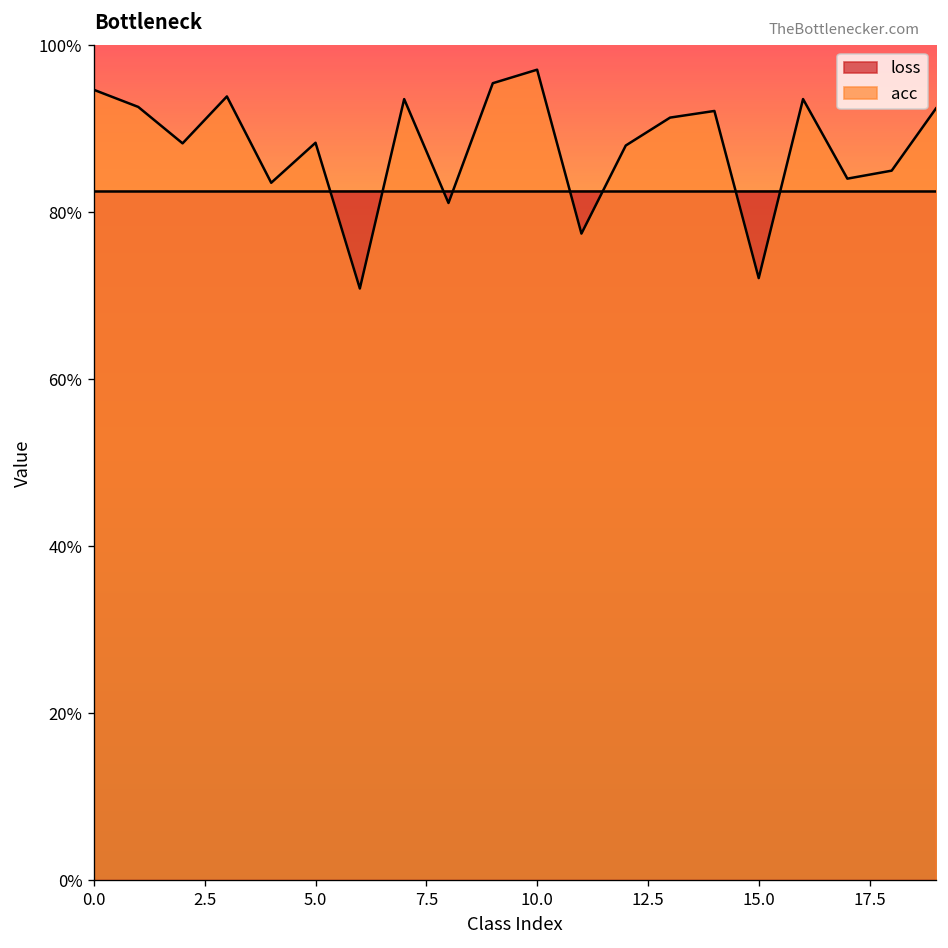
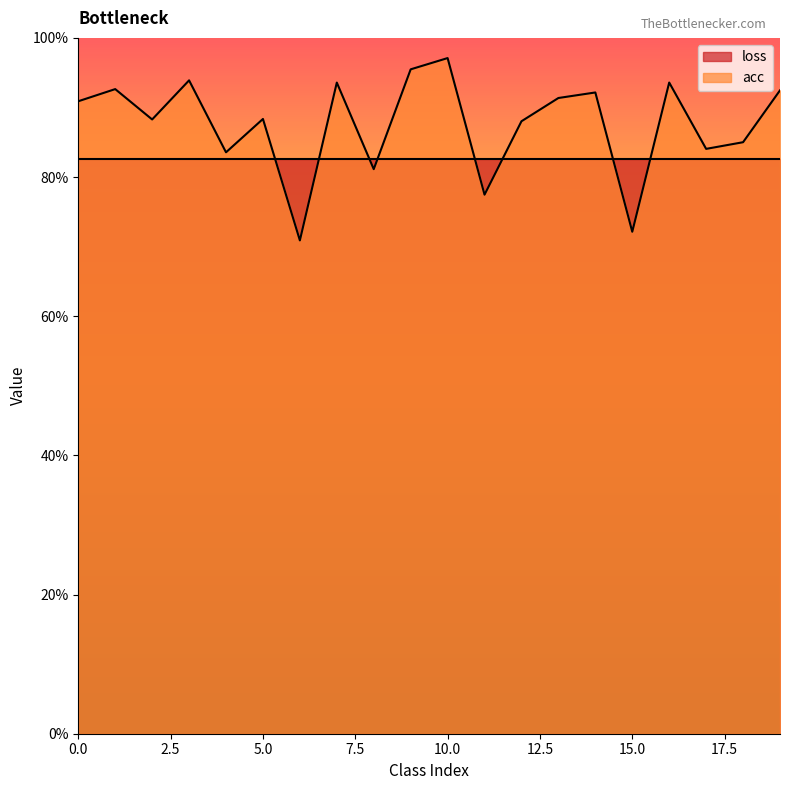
  {
    "loss": {
      "0.0": "83%",
      "5.0": "83%",
      "10.0": "83%",
      "15.0": "83%"
    },
    "acc": {
-     "0.0": "95%",
+     "0.0": "91%",
      "5.0": "88%",
      "10.0": "97%",
      "15.0": "72%"
    }
  }
